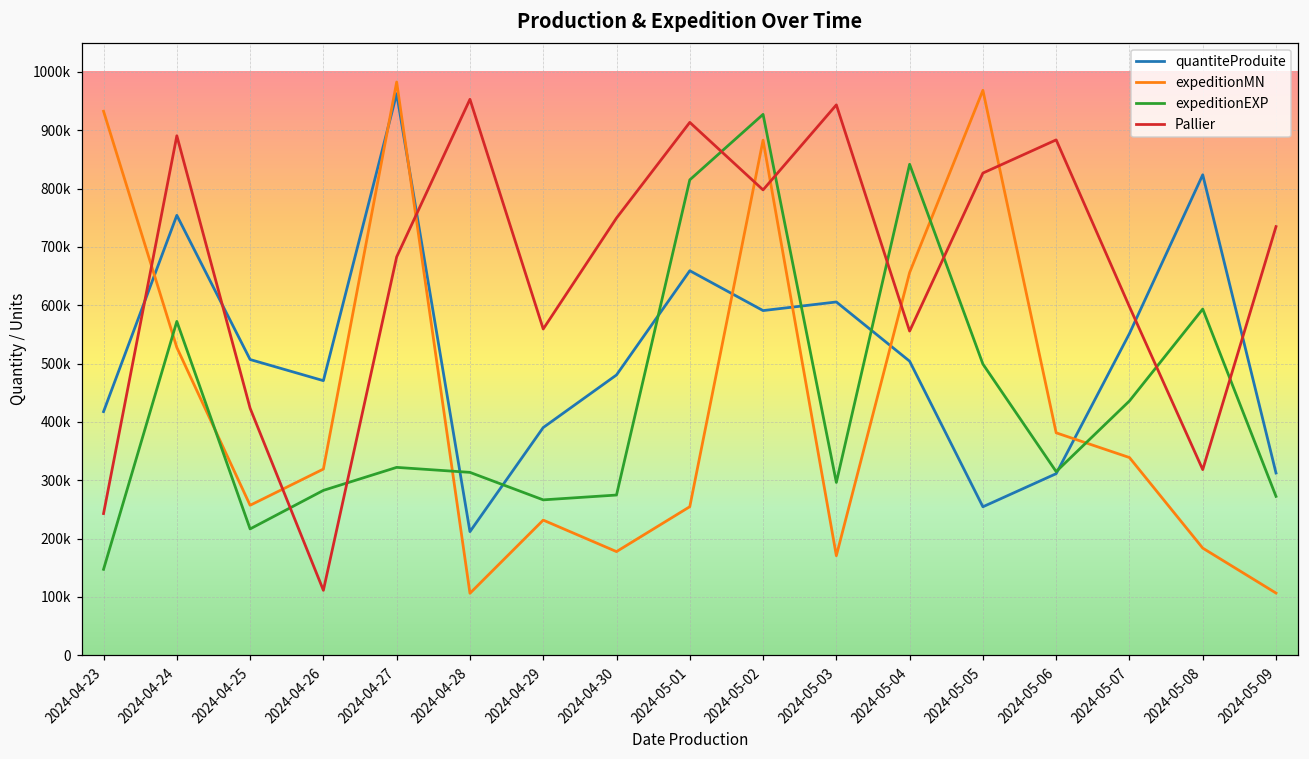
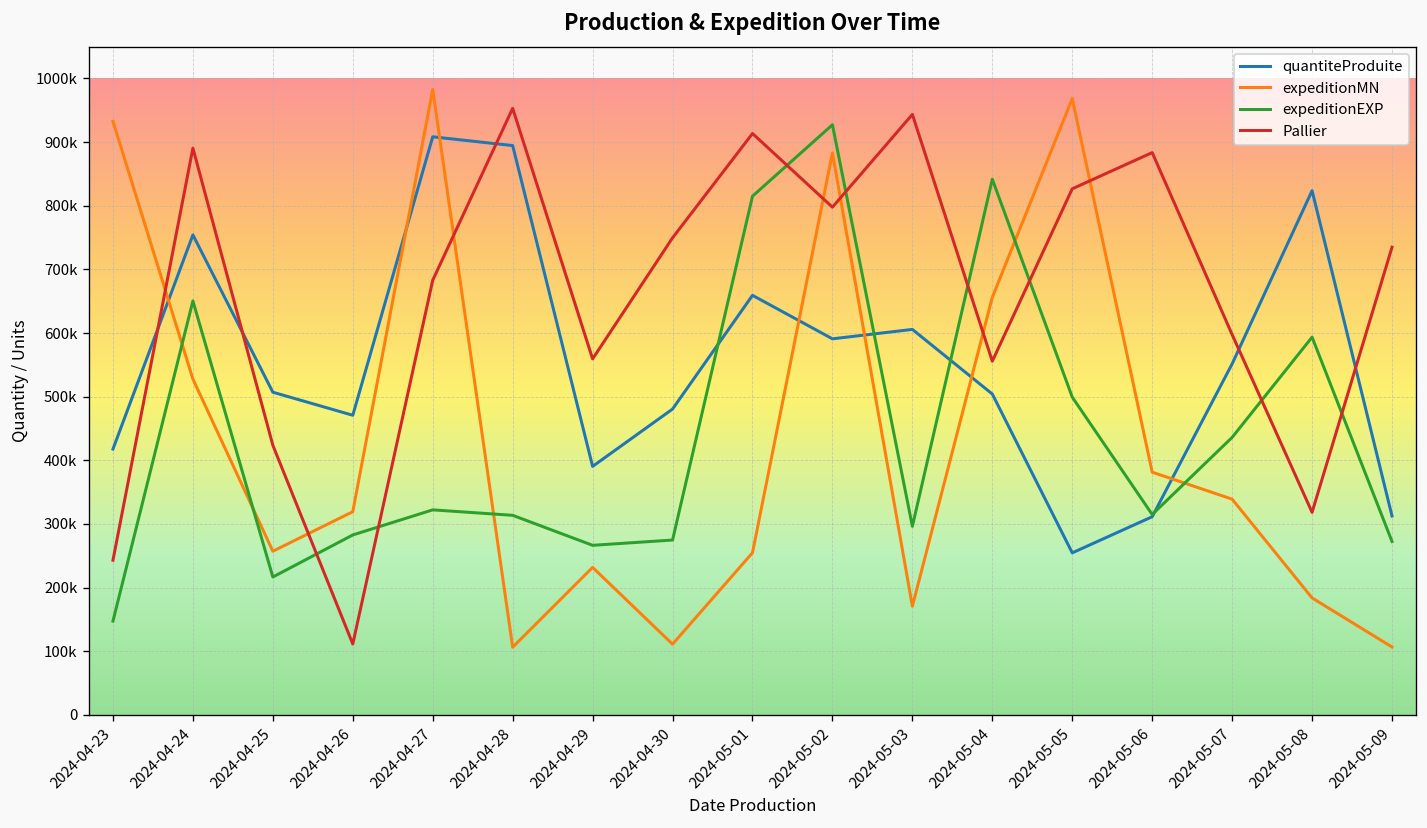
  {
    "quantiteProduite": {
      "2024-04-23": 420000,
      "2024-04-24": 750000,
      "2024-04-25": 510000,
      "2024-04-26": 470000,
-     "2024-04-27": 960000,
-     "2024-04-28": 210000,
+     "2024-04-27": 910000,
+     "2024-04-28": 890000,
      "2024-04-29": 390000,
      "2024-04-30": 480000,
      "2024-05-01": 660000,
      "2024-05-02": 590000,
      "2024-05-03": 610000,
      "2024-05-04": 500000,
      "2024-05-05": 250000,
      "2024-05-07": 550000,
      "2024-05-08": 820000,
      "2024-05-09": 310000
    },
    "expeditionMN": {
      "2024-04-23": 930000,
      "2024-04-24": 530000,
      "2024-04-25": 260000,
      "2024-04-26": 320000,
      "2024-04-27": 980000,
      "2024-04-28": 110000,
      "2024-04-29": 230000,
-     "2024-04-30": 180000,
+     "2024-04-30": 110000,
      "2024-05-01": 250000,
      "2024-05-02": 880000,
      "2024-05-03": 170000,
      "2024-05-04": 660000,
      "2024-05-05": 970000,
      "2024-05-06": 380000,
      "2024-05-07": 340000,
      "2024-05-08": 180000,
      "2024-05-09": 110000
    },
    "expeditionEXP": {
      "2024-04-23": 150000,
-     "2024-04-24": 570000,
+     "2024-04-24": 650000,
      "2024-04-25": 220000,
      "2024-04-26": 280000,
      "2024-04-27": 320000,
      "2024-04-28": 310000,
      "2024-04-29": 270000,
      "2024-04-30": 270000,
      "2024-05-01": 820000,
      "2024-05-02": 930000,
      "2024-05-03": 300000,
      "2024-05-04": 840000,
      "2024-05-05": 500000,
      "2024-05-07": 440000,
      "2024-05-08": 590000,
      "2024-05-09": 270000
    },
    "Pallier": {
      "2024-04-23": 240000,
      "2024-04-24": 890000,
      "2024-04-25": 420000,
      "2024-04-26": 110000,
      "2024-04-27": 680000,
      "2024-04-28": 950000,
      "2024-04-29": 560000,
      "2024-04-30": 750000,
      "2024-05-01": 910000,
      "2024-05-02": 800000,
      "2024-05-03": 940000,
      "2024-05-04": 560000,
      "2024-05-05": 830000,
      "2024-05-06": 880000,
      "2024-05-07": 600000,
      "2024-05-08": 320000,
      "2024-05-09": 730000
    }
  }
